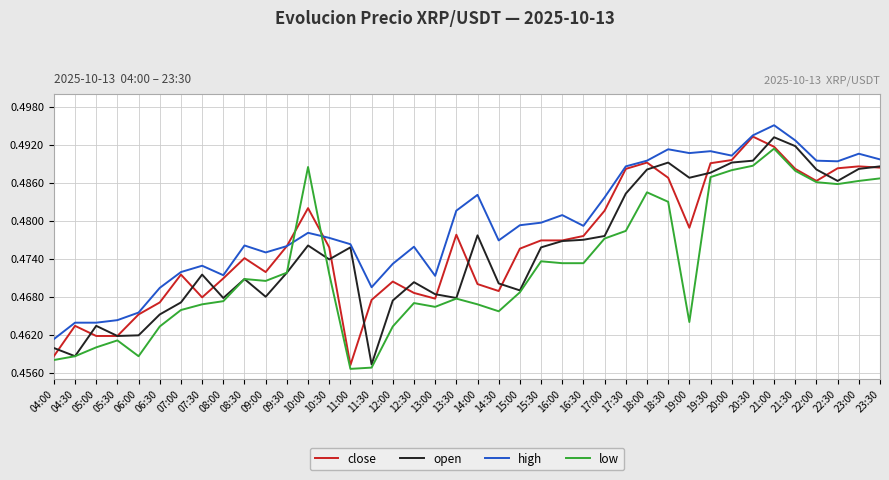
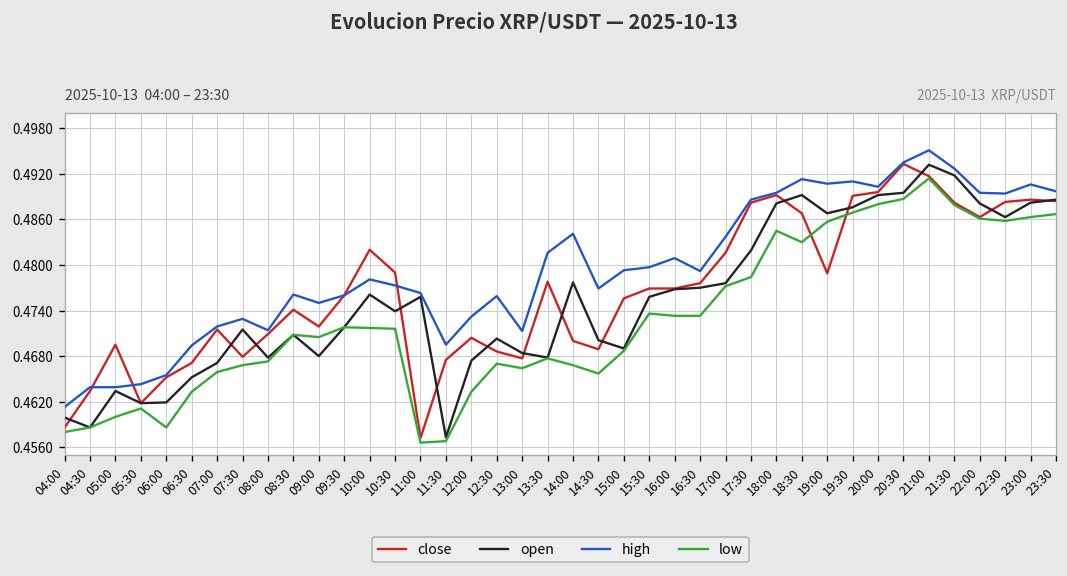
  {
    "close": {
      "04:00": 0.459,
      "04:30": 0.463,
-     "05:00": 0.462,
+     "05:00": 0.470,
      "06:30": 0.467,
      "07:00": 0.472,
      "07:30": 0.468,
      "08:00": 0.471,
      "08:30": 0.474,
      "09:00": 0.472,
      "10:00": 0.482,
-     "10:30": 0.476,
+     "10:30": 0.479,
      "11:00": 0.457,
      "11:30": 0.468,
      "12:00": 0.470,
      "12:30": 0.469,
      "13:00": 0.468,
      "13:30": 0.478,
      "14:00": 0.470,
      "14:30": 0.469,
      "15:00": 0.476,
      "15:30": 0.477,
      "16:30": 0.478,
      "17:00": 0.482,
      "17:30": 0.488,
      "18:30": 0.487,
      "19:00": 0.479,
      "19:30": 0.489,
      "20:00": 0.490,
      "22:30": 0.488,
      "23:00": 0.489
    },
    "open": {
      "04:00": 0.460,
      "05:00": 0.463,
      "06:00": 0.462,
      "06:30": 0.465,
      "07:00": 0.467,
      "07:30": 0.472,
      "08:00": 0.468,
      "09:00": 0.468,
      "10:00": 0.476,
      "10:30": 0.474,
      "11:00": 0.476,
      "11:30": 0.457,
      "12:00": 0.467,
      "12:30": 0.470,
      "13:00": 0.468,
      "14:00": 0.478,
      "14:30": 0.470,
      "15:30": 0.476,
      "16:30": 0.477,
-     "17:30": 0.484,
+     "17:30": 0.482,
      "18:00": 0.488,
      "18:30": 0.489,
      "19:00": 0.487,
      "19:30": 0.488,
      "20:00": 0.489,
      "20:30": 0.490,
      "21:00": 0.493,
      "21:30": 0.492,
      "22:00": 0.488,
      "22:30": 0.486,
      "23:00": 0.488
    },
    "high": {
      "04:00": 0.461,
      "04:30": 0.464,
      "05:00": 0.464,
      "05:30": 0.464,
      "06:30": 0.469,
      "07:00": 0.472,
      "07:30": 0.473,
      "08:00": 0.471,
      "08:30": 0.476,
      "09:00": 0.475,
      "10:00": 0.478,
      "10:30": 0.477,
      "11:00": 0.476,
      "11:30": 0.470,
      "12:00": 0.473,
      "12:30": 0.476,
      "13:00": 0.471,
      "13:30": 0.482,
      "14:00": 0.484,
      "14:30": 0.477,
      "15:00": 0.479,
      "15:30": 0.480,
      "16:00": 0.481,
      "16:30": 0.479,
      "17:00": 0.484,
      "17:30": 0.489,
      "18:30": 0.491,
      "19:00": 0.491,
      "19:30": 0.491,
      "20:00": 0.490,
      "21:00": 0.495,
      "21:30": 0.493,
      "22:00": 0.490,
      "22:30": 0.489,
      "23:00": 0.491,
      "23:30": 0.490
    },
    "low": {
      "04:00": 0.458,
      "05:00": 0.460,
      "05:30": 0.461,
      "06:00": 0.459,
      "06:30": 0.463,
      "07:00": 0.466,
      "07:30": 0.467,
      "08:00": 0.467,
      "09:00": 0.471,
-     "10:00": 0.489,
+     "10:00": 0.472,
      "10:30": 0.472,
      "11:00": 0.457,
      "11:30": 0.457,
      "12:00": 0.463,
      "12:30": 0.467,
      "13:00": 0.466,
      "14:00": 0.467,
      "14:30": 0.466,
      "15:30": 0.474,
      "16:00": 0.473,
      "16:30": 0.473,
      "17:30": 0.478,
      "18:00": 0.485,
      "18:30": 0.483,
-     "19:00": 0.464,
+     "19:00": 0.486,
      "19:30": 0.487,
      "20:00": 0.488,
      "20:30": 0.489,
      "22:30": 0.486,
      "23:00": 0.486,
      "23:30": 0.487
    }
  }
